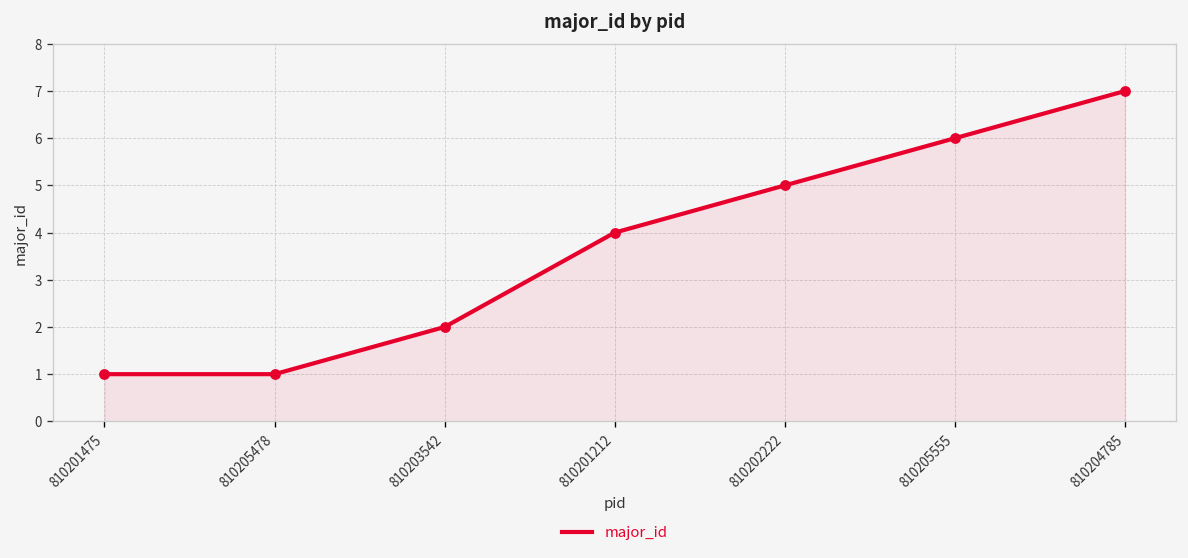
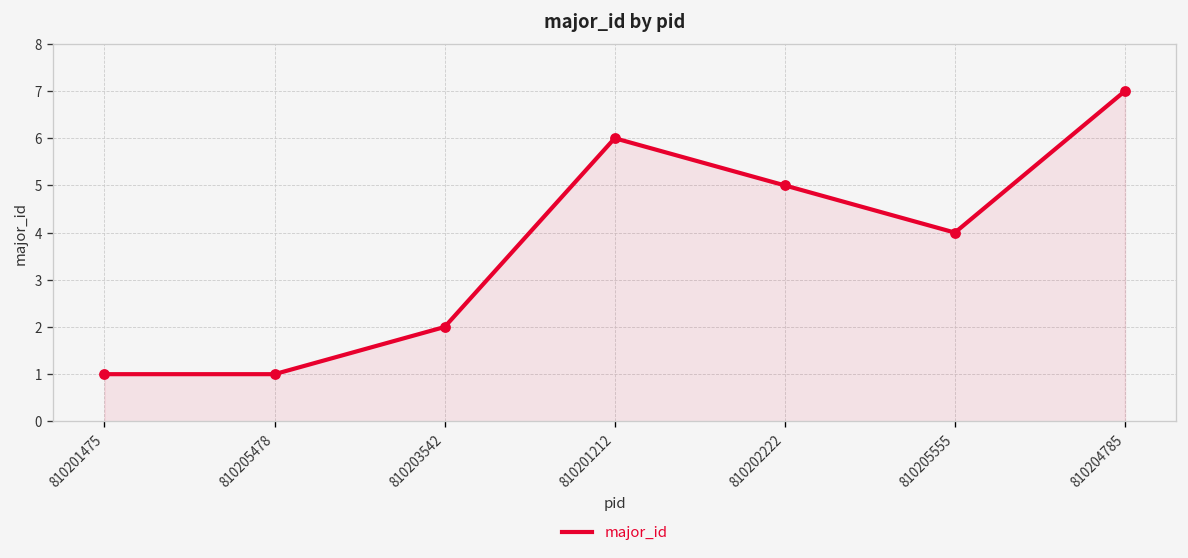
  {
    "810201475": 1,
    "810205478": 1,
    "810203542": 2,
-   "810201212": 4,
+   "810201212": 6,
    "810202222": 5,
-   "810205555": 6,
+   "810205555": 4,
    "810204785": 7
  }
